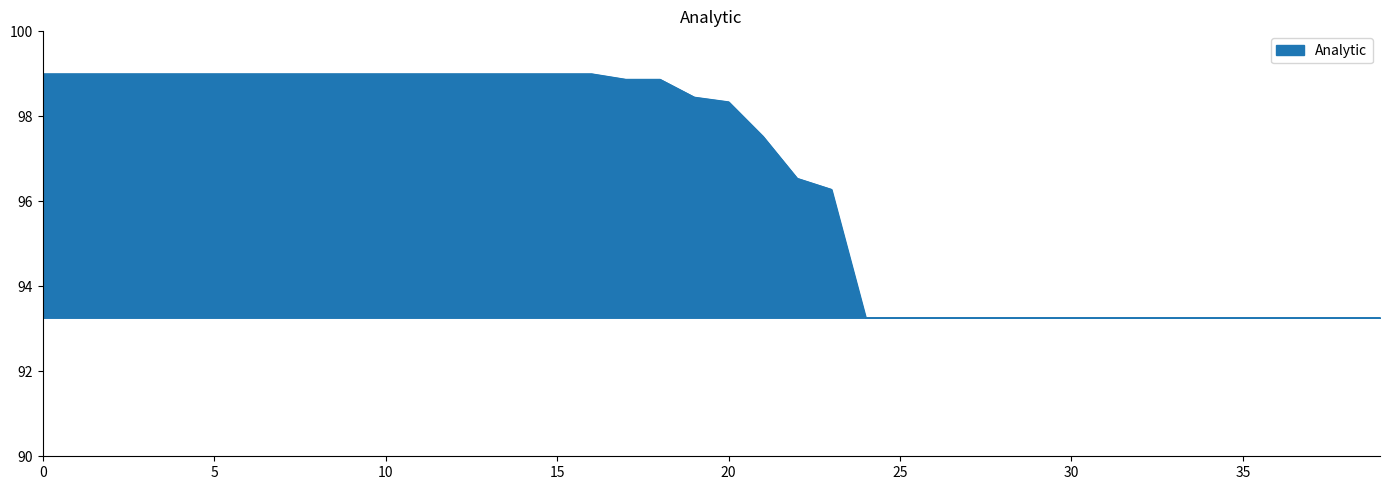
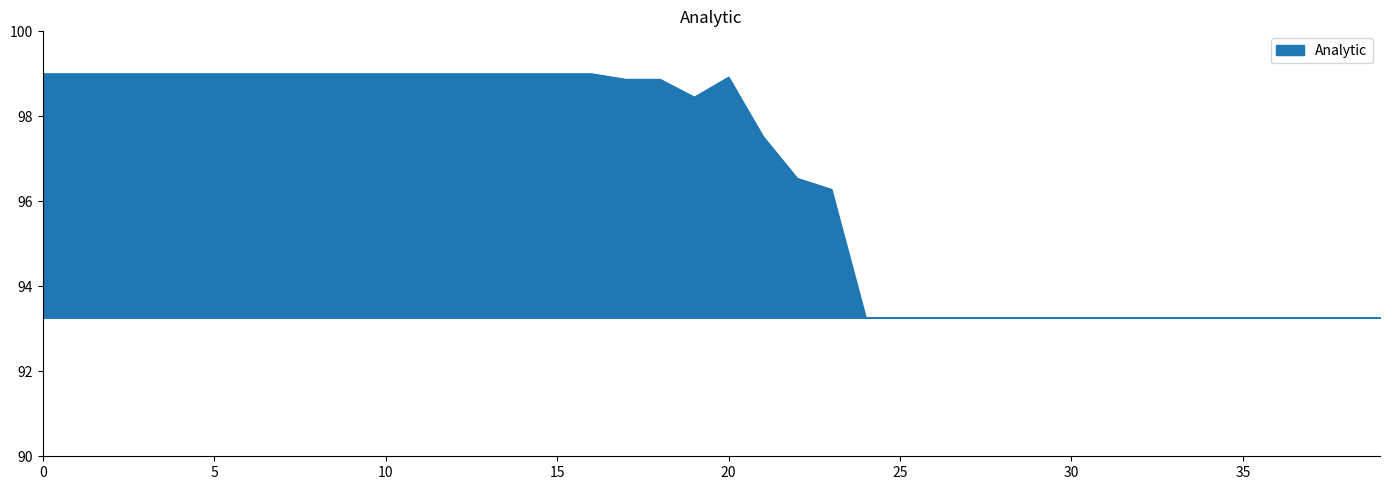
  {
    "0": 99.0,
    "5": 99.0,
    "10": 99.0,
    "15": 99.0,
-   "20": 98.3,
+   "20": 98.9,
    "25": 93.3,
    "30": 93.3,
    "35": 93.3
  }
